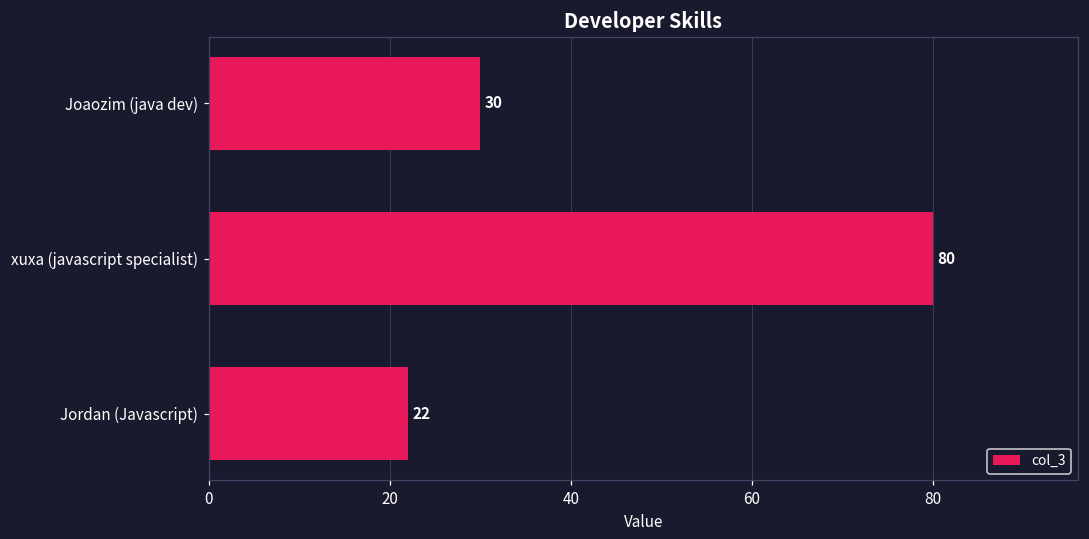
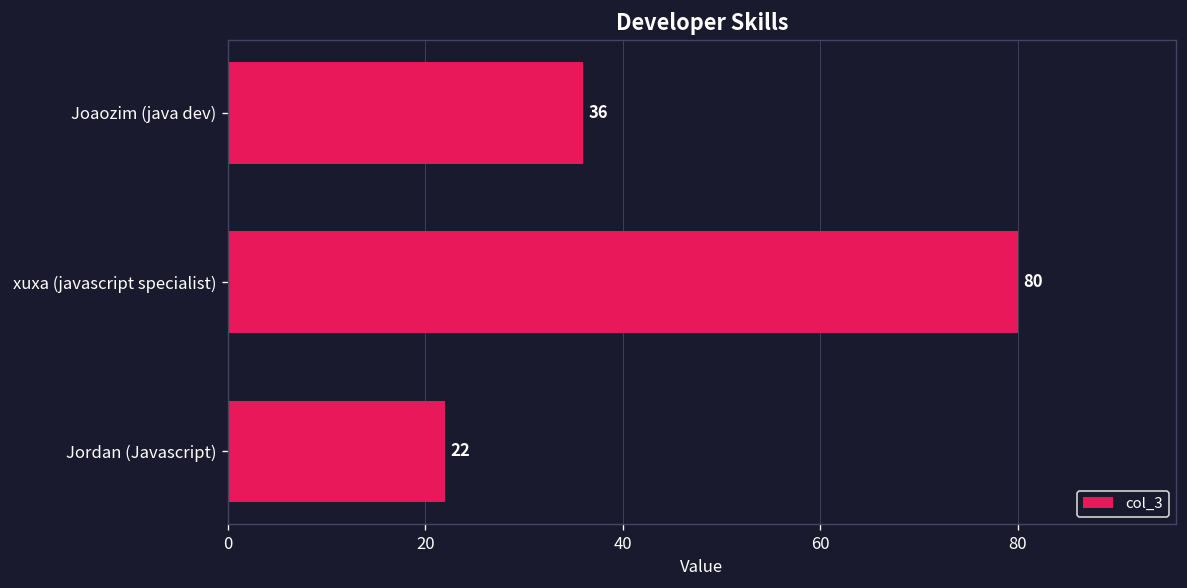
  {
-   "Joaozim (java dev)": 30,
+   "Joaozim (java dev)": 36,
    "xuxa (javascript specialist)": 80,
    "Jordan (Javascript)": 22
  }
